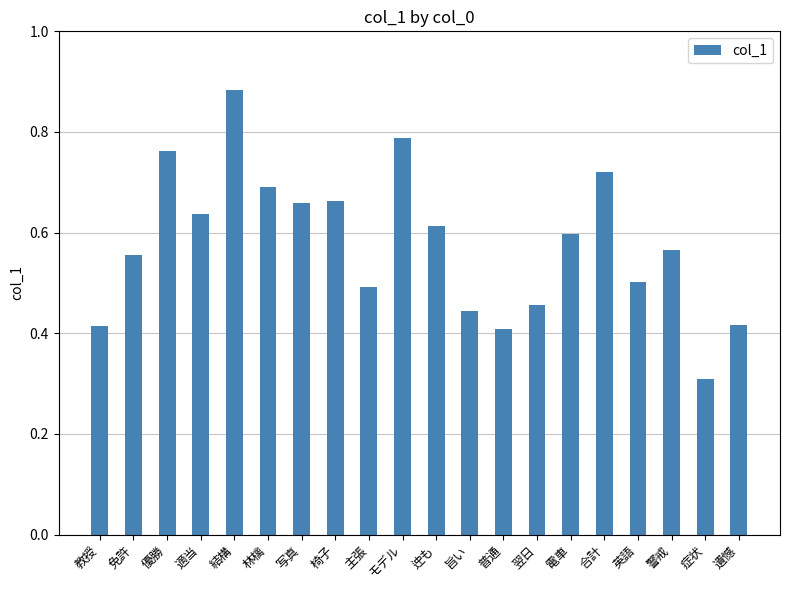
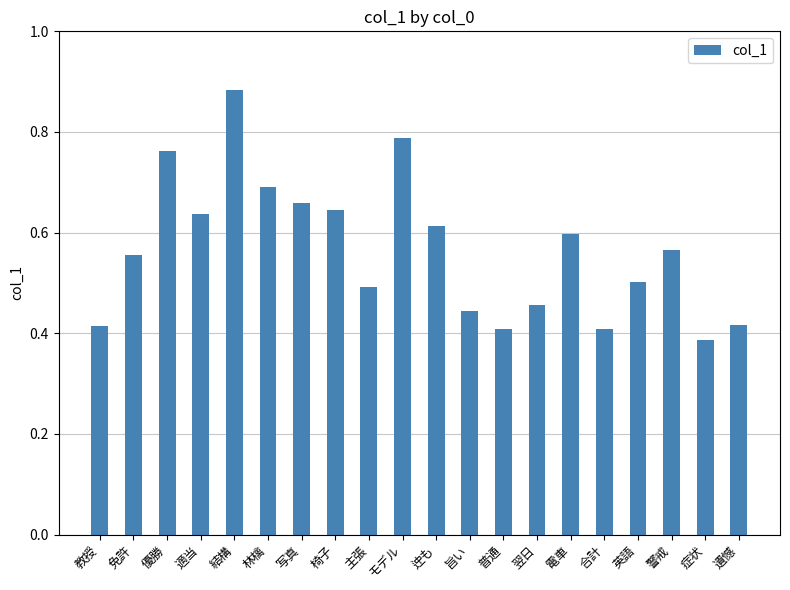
  {
    "教授": 0.41,
    "免許": 0.56,
    "優勝": 0.76,
    "適当": 0.64,
    "結構": 0.88,
    "林檎": 0.69,
    "写真": 0.66,
-   "椅子": 0.66,
+   "椅子": 0.64,
    "主張": 0.49,
    "モデル": 0.79,
    "迚も": 0.61,
    "旨い": 0.44,
    "普通": 0.41,
    "翌日": 0.46,
    "電車": 0.60,
-   "合計": 0.72,
+   "合計": 0.41,
    "英語": 0.50,
    "警戒": 0.57,
-   "症状": 0.31,
+   "症状": 0.39,
    "遺憾": 0.42
  }
